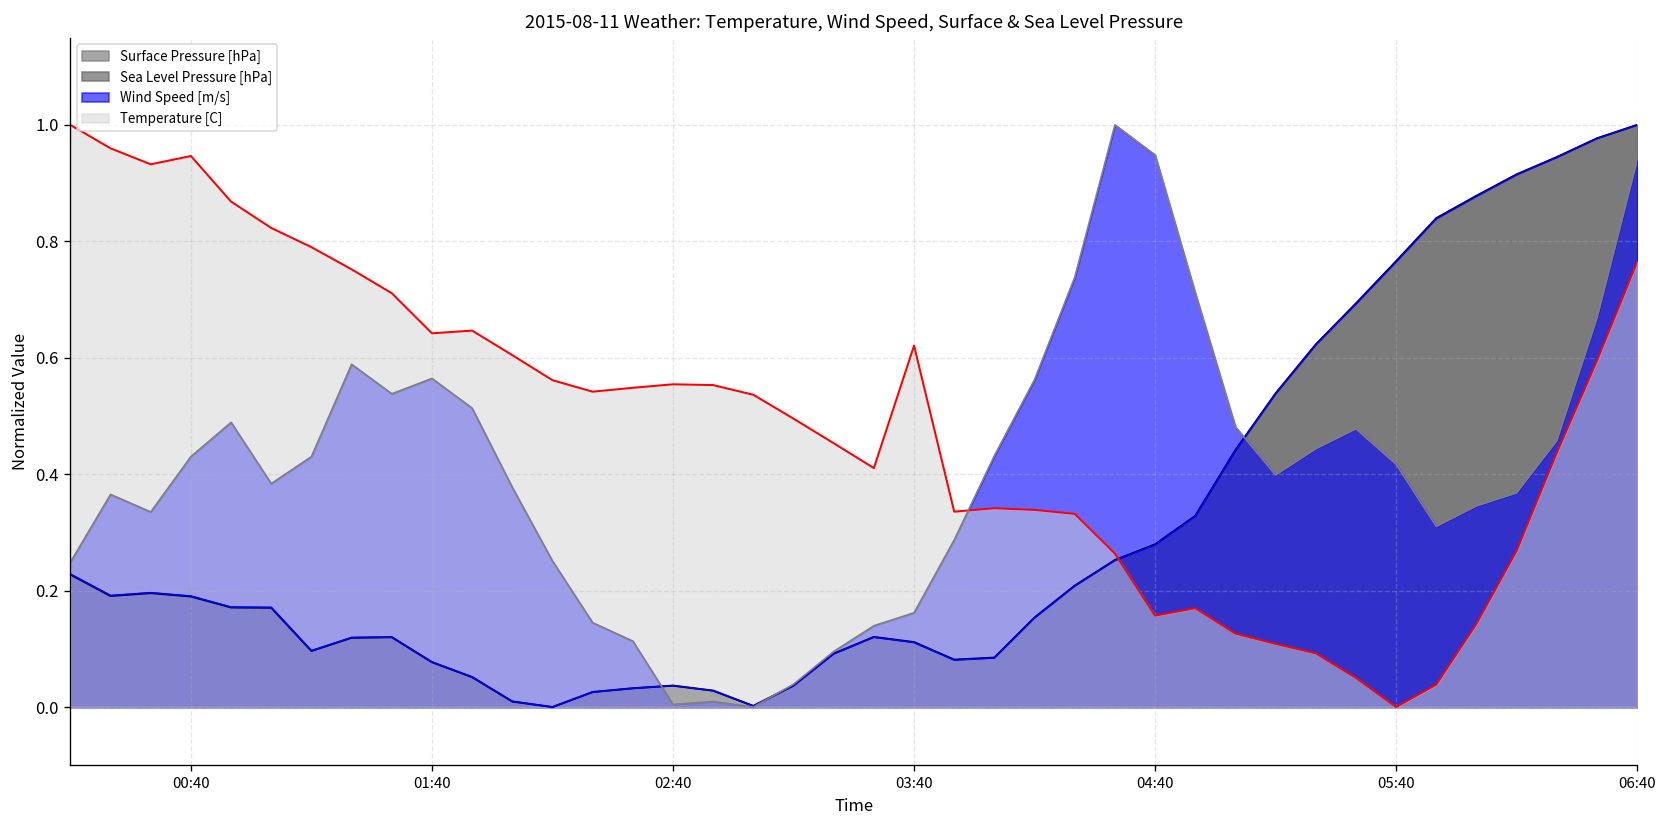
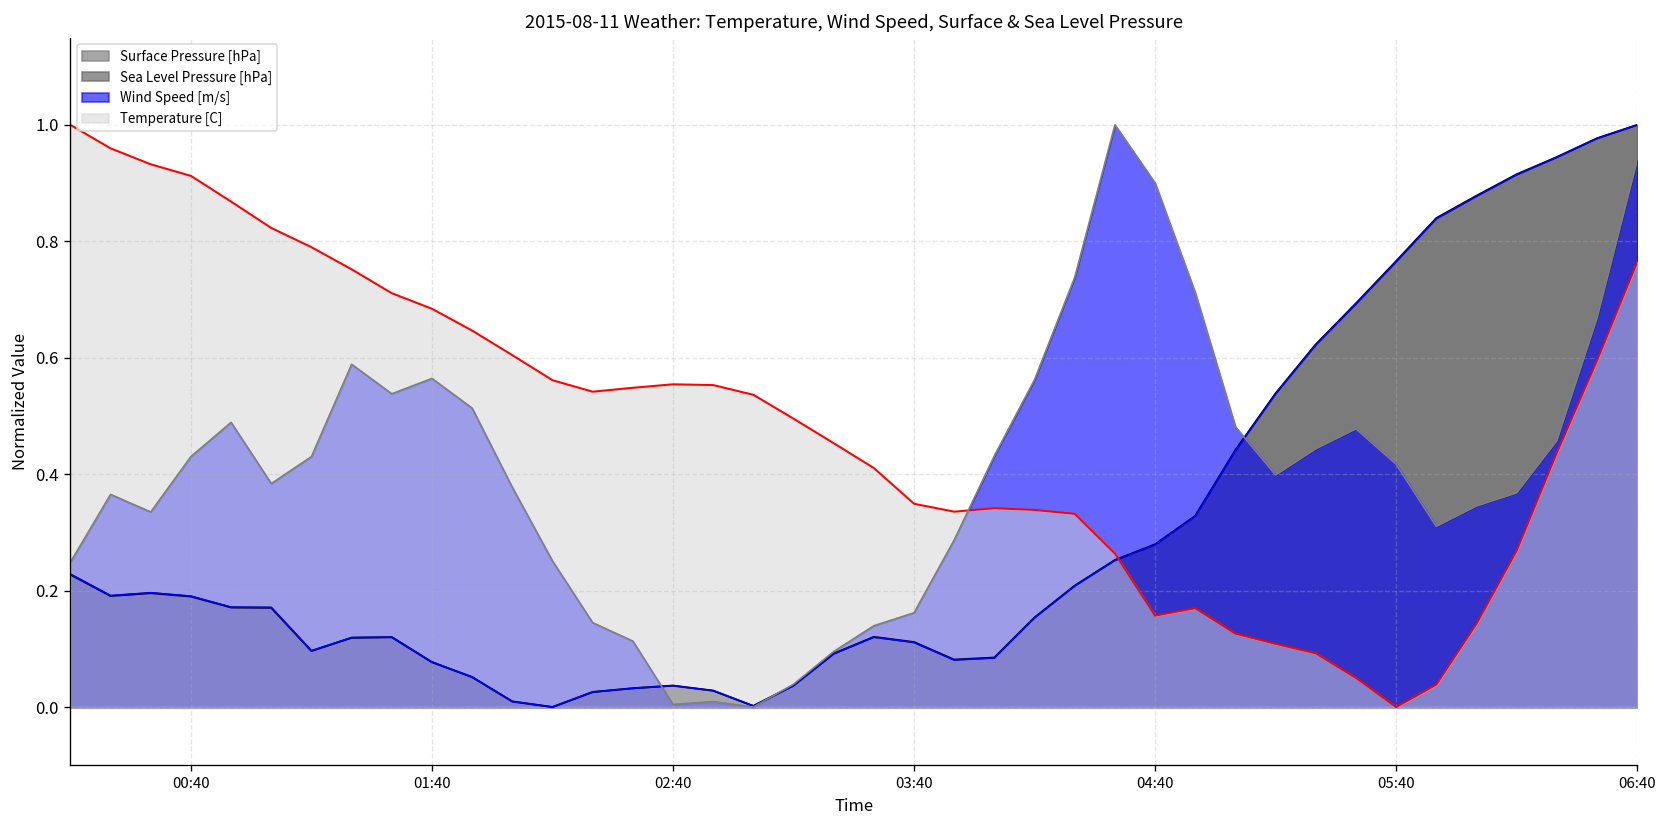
  {
    "Wind Speed [m/s]": {
      "00:40": 0.43,
      "01:40": 0.56,
      "02:40": 0.00,
      "03:40": 0.16,
-     "04:40": 0.95,
+     "04:40": 0.90,
      "05:40": 0.42,
      "06:40": 0.94
    },
    "Temperature [C]": {
-     "00:40": 0.95,
-     "01:40": 0.64,
+     "00:40": 0.91,
+     "01:40": 0.68,
      "02:40": 0.55,
-     "03:40": 0.62,
+     "03:40": 0.35,
      "04:40": 0.16,
      "05:40": 0.00,
      "06:40": 0.76
    }
  }
